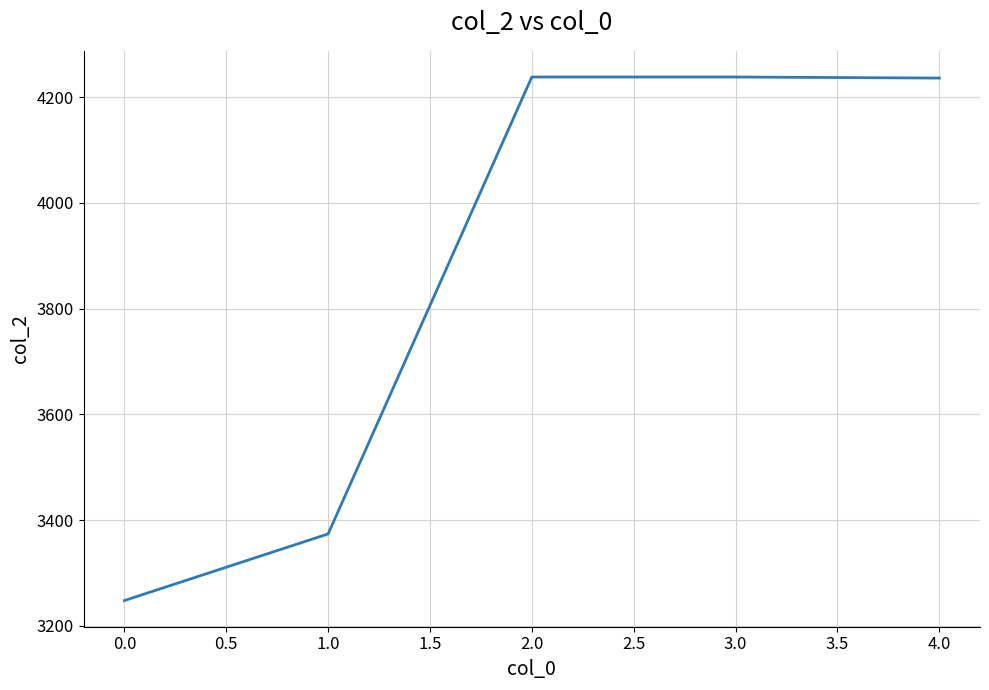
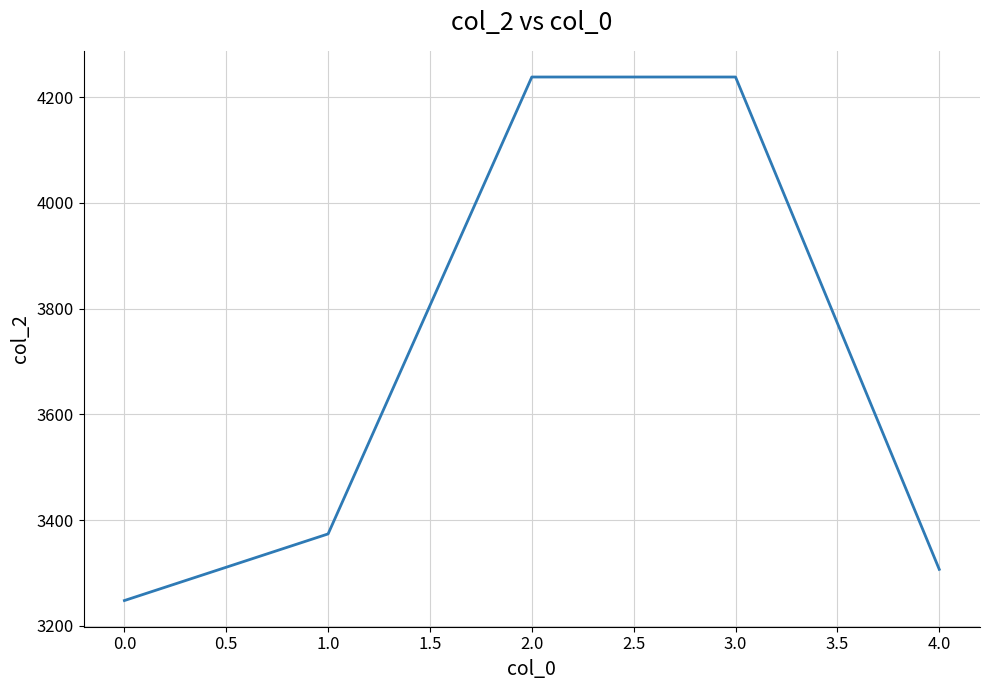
  {
    "0.0": 3250,
    "1.0": 3370,
    "2.0": 4240,
    "3.0": 4240,
-   "4.0": 4240
+   "4.0": 3310
  }
